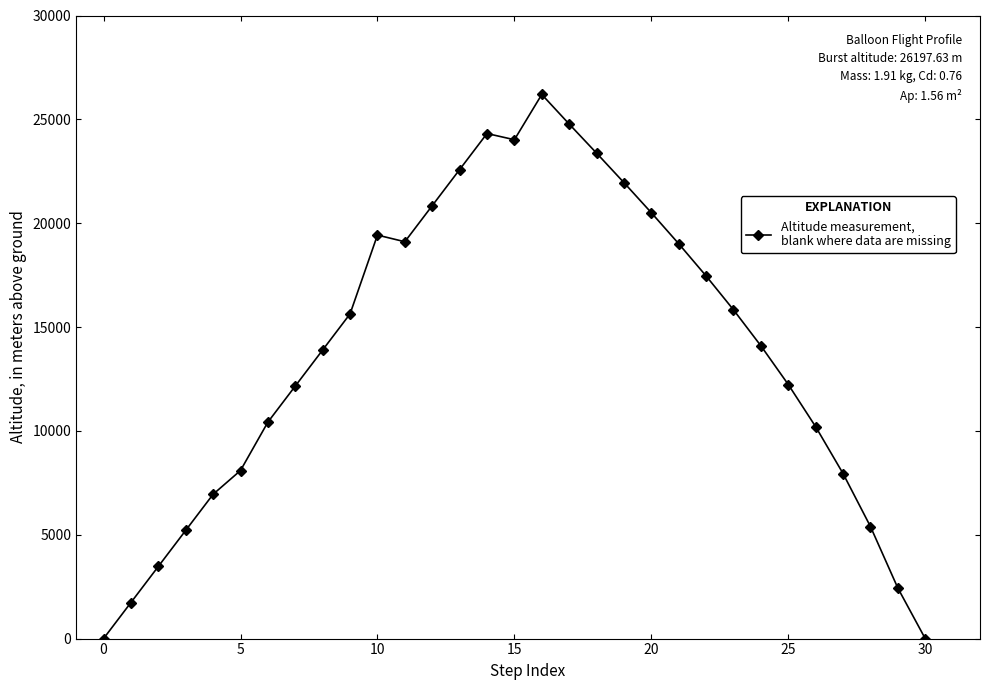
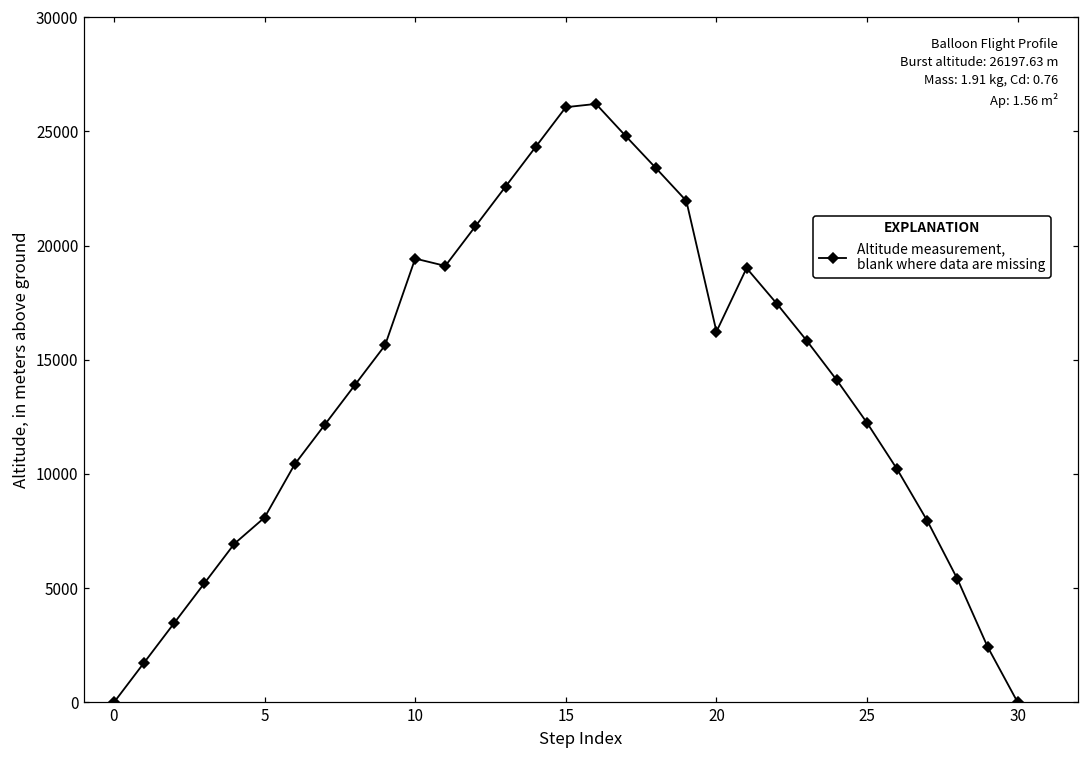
  {
    "0": 0,
    "5": 8100,
    "10": 19400,
-   "15": 24000,
-   "20": 20500,
+   "15": 26100,
+   "20": 16200,
    "25": 12200,
    "30": 0
  }
